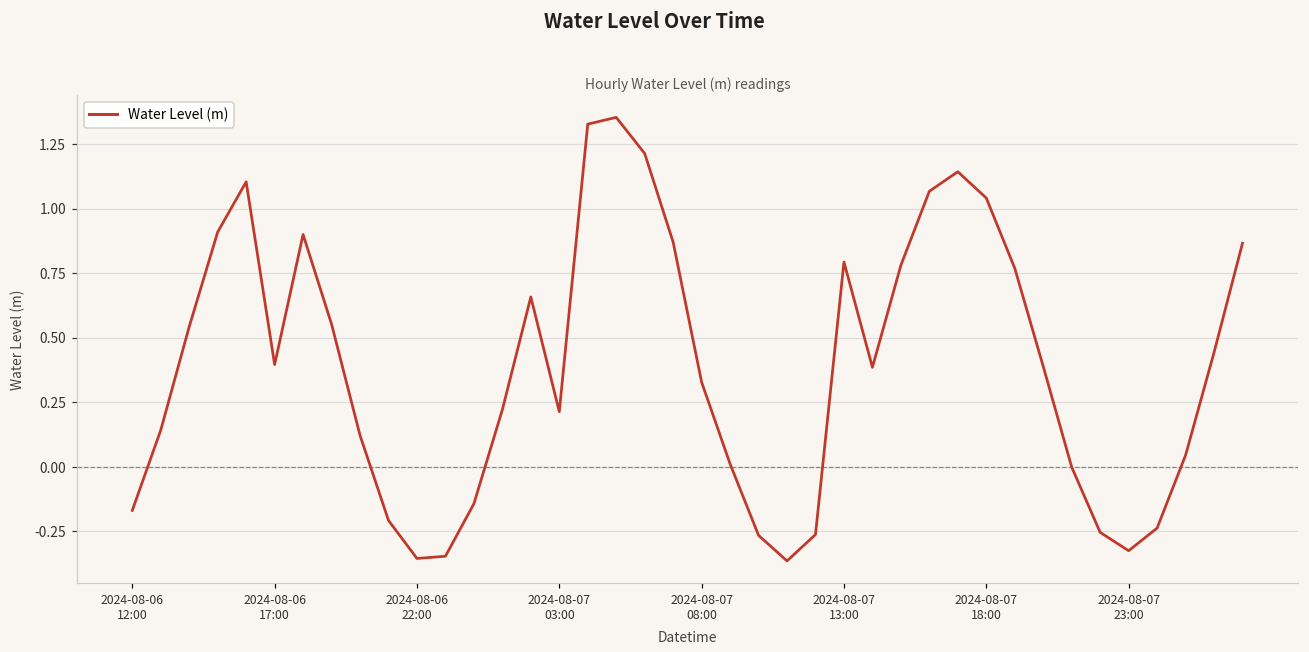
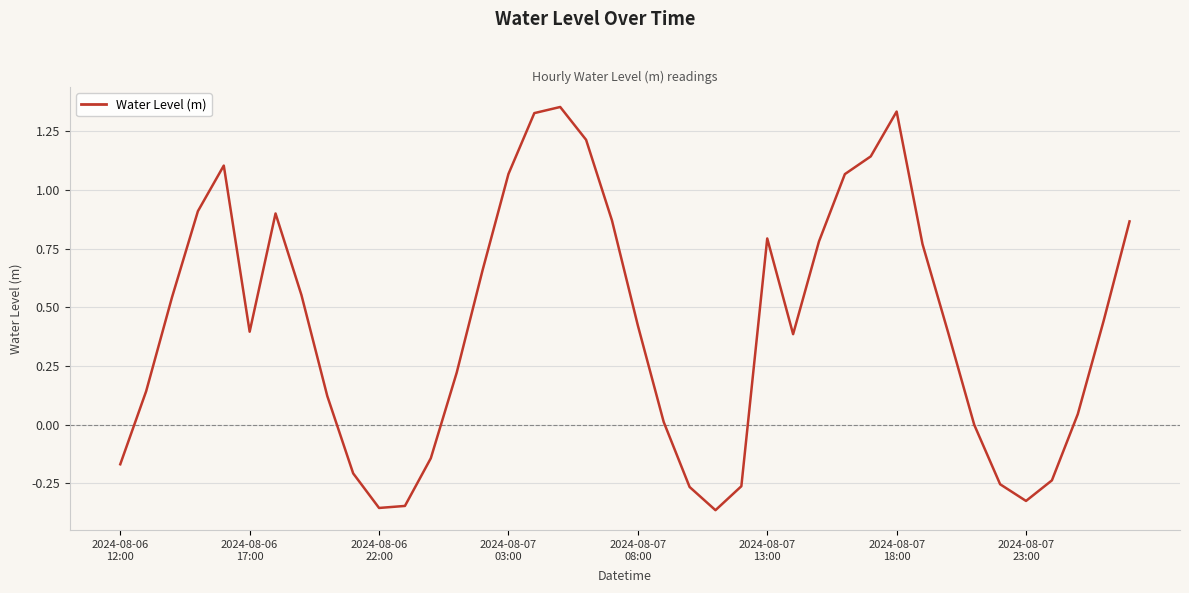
  {
    "2024-08-06 12:00": -0.17,
    "2024-08-06 17:00": 0.40,
    "2024-08-06 22:00": -0.35,
-   "2024-08-07 03:00": 0.21,
-   "2024-08-07 08:00": 0.33,
+   "2024-08-07 03:00": 1.07,
+   "2024-08-07 08:00": 0.42,
    "2024-08-07 13:00": 0.79,
-   "2024-08-07 18:00": 1.04,
+   "2024-08-07 18:00": 1.33,
    "2024-08-07 23:00": -0.32
  }
